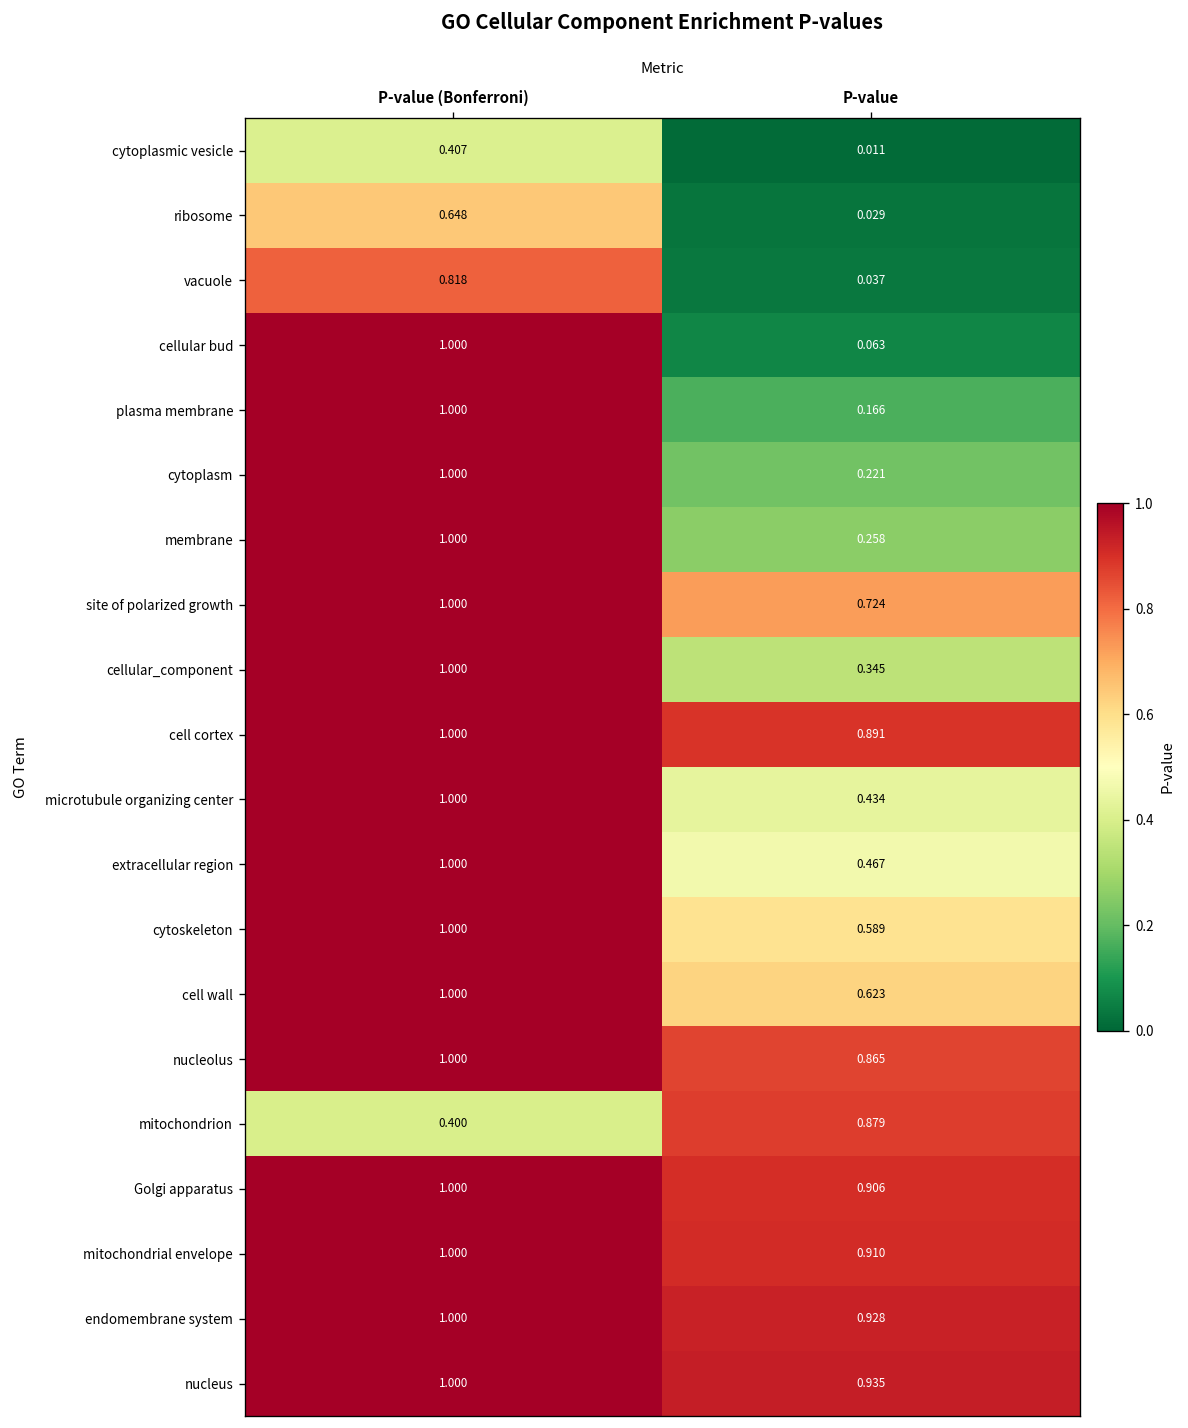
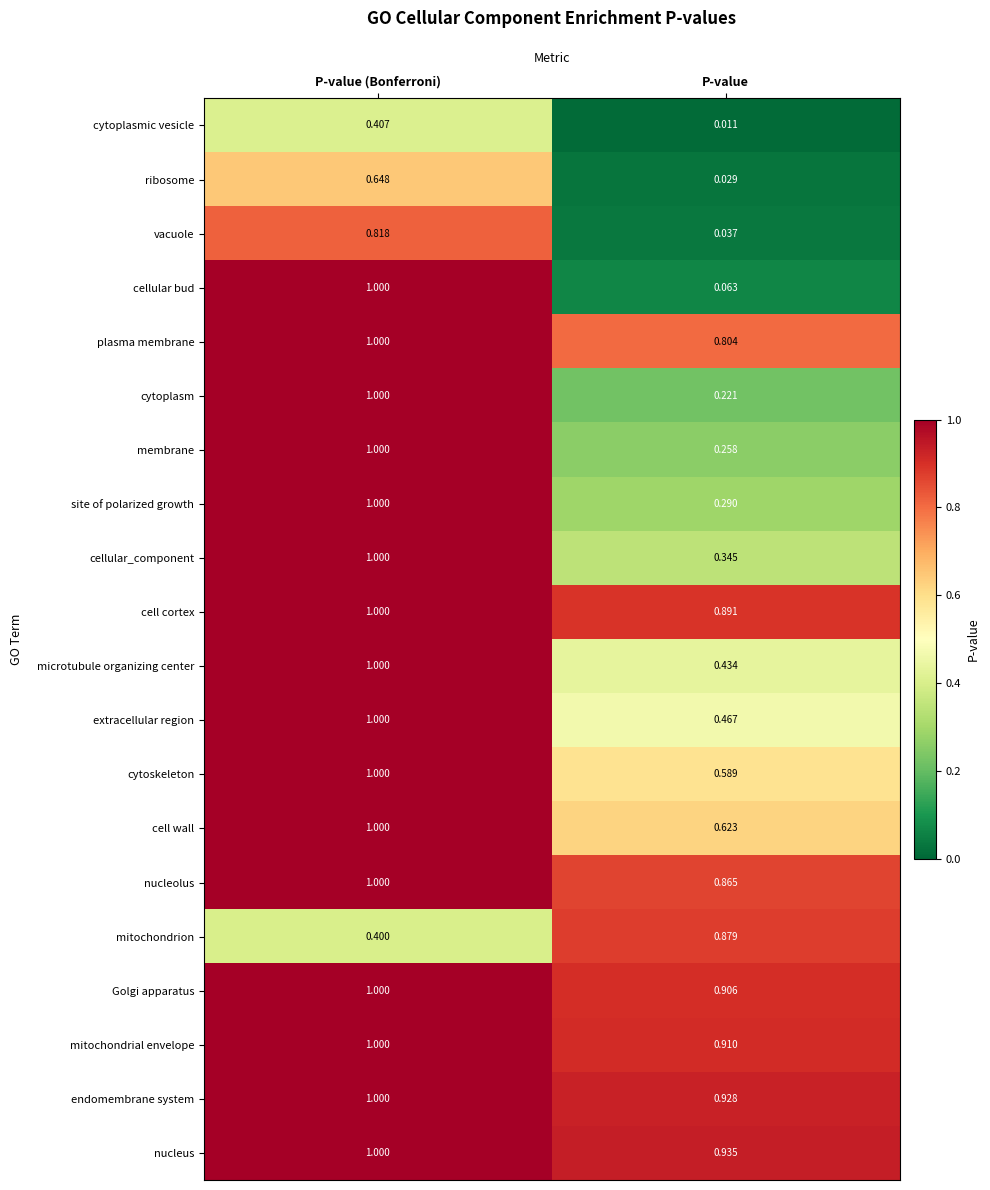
  {
    "cytoplasmic vesicle": {
      "P-value (Bonferroni)": 0.407,
      "P-value": 0.011
    },
    "ribosome": {
      "P-value (Bonferroni)": 0.648,
      "P-value": 0.029
    },
    "vacuole": {
      "P-value (Bonferroni)": 0.818,
      "P-value": 0.037
    },
    "cellular bud": {
      "P-value (Bonferroni)": 1.000,
      "P-value": 0.063
    },
    "plasma membrane": {
      "P-value (Bonferroni)": 1.000,
-     "P-value": 0.166
+     "P-value": 0.804
    },
    "cytoplasm": {
      "P-value (Bonferroni)": 1.000,
      "P-value": 0.221
    },
    "membrane": {
      "P-value (Bonferroni)": 1.000,
      "P-value": 0.258
    },
    "site of polarized growth": {
      "P-value (Bonferroni)": 1.000,
-     "P-value": 0.724
+     "P-value": 0.290
    },
    "cellular_component": {
      "P-value (Bonferroni)": 1.000,
      "P-value": 0.345
    },
    "cell cortex": {
      "P-value (Bonferroni)": 1.000,
      "P-value": 0.891
    },
    "microtubule organizing center": {
      "P-value (Bonferroni)": 1.000,
      "P-value": 0.434
    },
    "extracellular region": {
      "P-value (Bonferroni)": 1.000,
      "P-value": 0.467
    },
    "cytoskeleton": {
      "P-value (Bonferroni)": 1.000,
      "P-value": 0.589
    },
    "cell wall": {
      "P-value (Bonferroni)": 1.000,
      "P-value": 0.623
    },
    "nucleolus": {
      "P-value (Bonferroni)": 1.000,
      "P-value": 0.865
    },
    "mitochondrion": {
      "P-value (Bonferroni)": 0.400,
      "P-value": 0.879
    },
    "Golgi apparatus": {
      "P-value (Bonferroni)": 1.000,
      "P-value": 0.906
    },
    "mitochondrial envelope": {
      "P-value (Bonferroni)": 1.000,
      "P-value": 0.910
    },
    "endomembrane system": {
      "P-value (Bonferroni)": 1.000,
      "P-value": 0.928
    },
    "nucleus": {
      "P-value (Bonferroni)": 1.000,
      "P-value": 0.935
    }
  }
